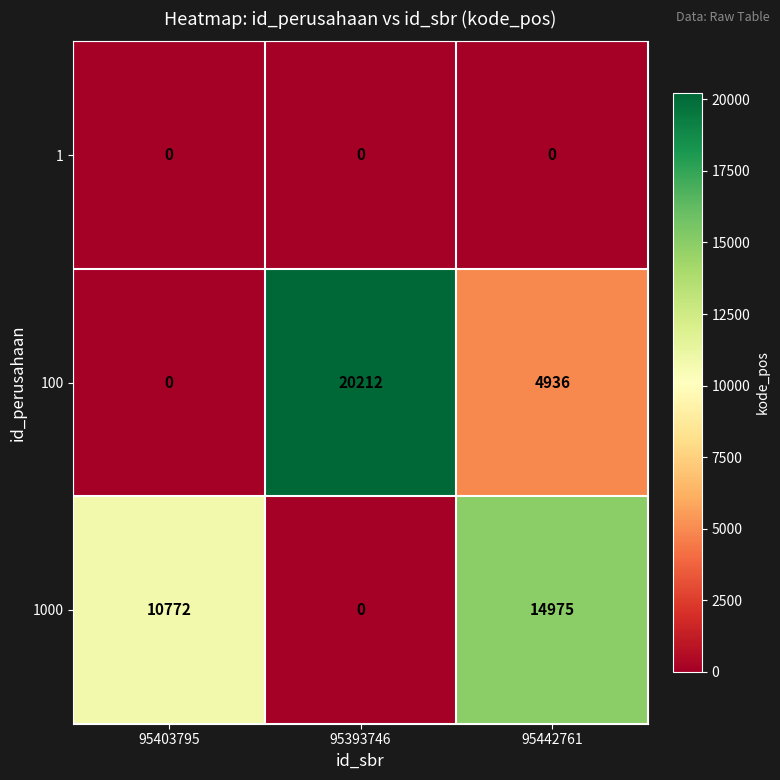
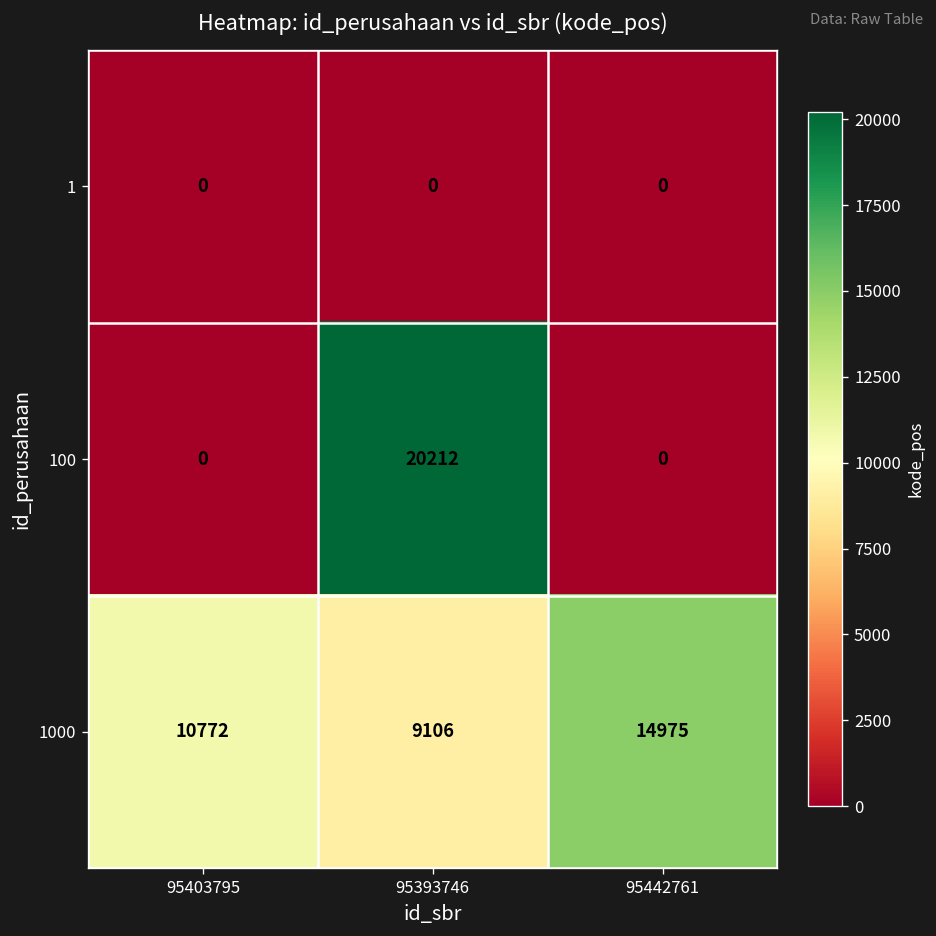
  {
    "1": {
      "95403795": 0,
      "95393746": 0,
      "95442761": 0
    },
    "100": {
      "95403795": 0,
      "95393746": 20212,
-     "95442761": 4936
+     "95442761": 0
    },
    "1000": {
      "95403795": 10772,
-     "95393746": 0,
+     "95393746": 9106,
      "95442761": 14975
    }
  }
